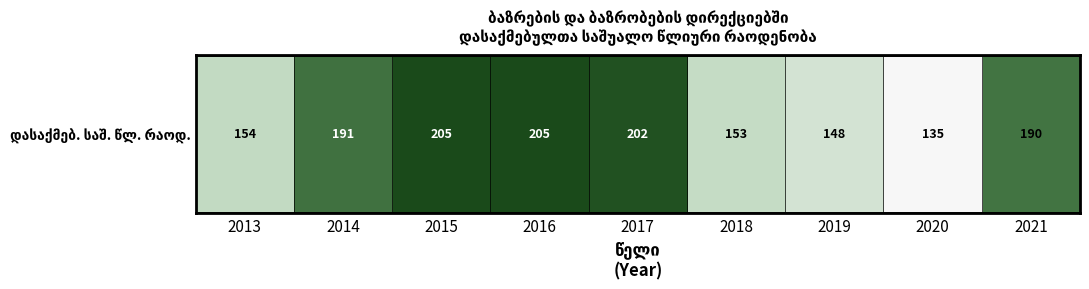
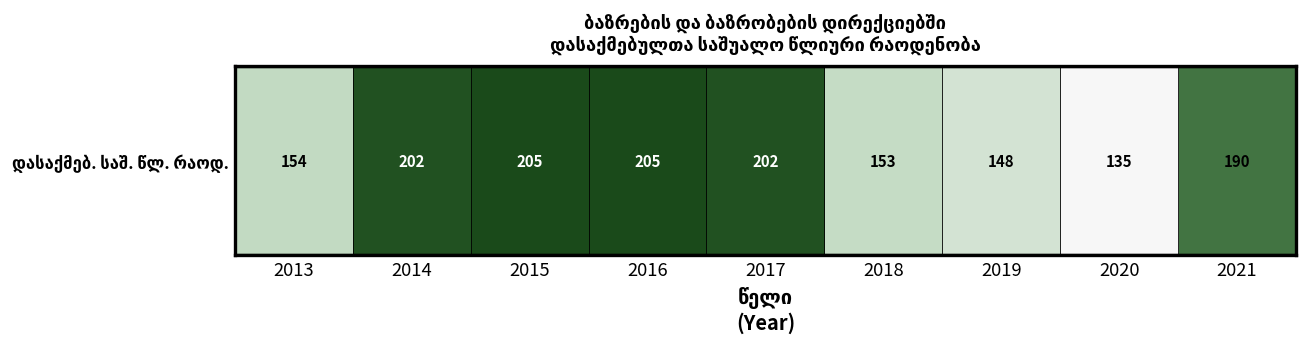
  {
    "დასაქმებ. საშ. წლ. რაოდ.": {
      "2013": 154,
-     "2014": 191,
+     "2014": 202,
      "2015": 205,
      "2016": 205,
      "2017": 202,
      "2018": 153,
      "2019": 148,
      "2020": 135,
      "2021": 190
    }
  }
